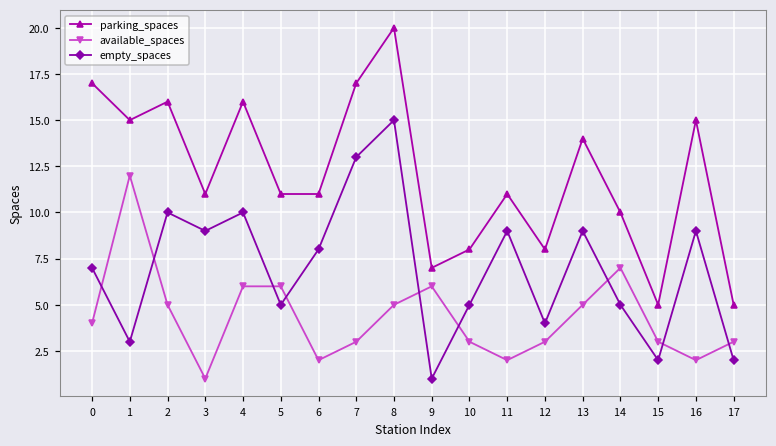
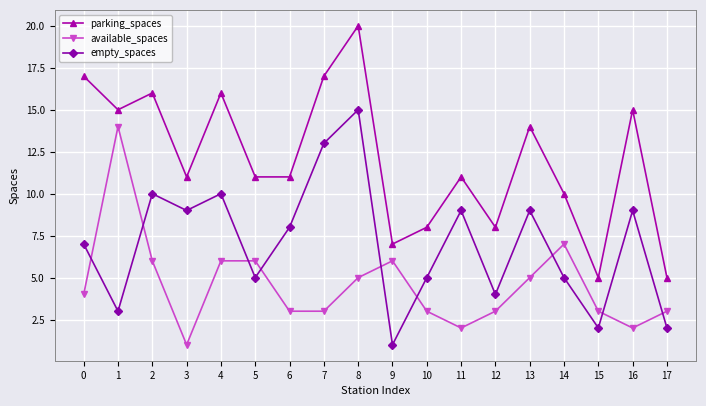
  {
    "available_spaces": {
      "0": 4,
-     "1": 12,
-     "2": 5,
+     "1": 14,
+     "2": 6,
      "3": 1,
      "4": 6,
      "5": 6,
-     "6": 2,
+     "6": 3,
      "7": 3,
      "8": 5,
      "9": 6,
      "10": 3,
      "11": 2,
      "12": 3,
      "13": 5,
      "14": 7,
      "15": 3,
      "16": 2,
      "17": 3
    }
  }
